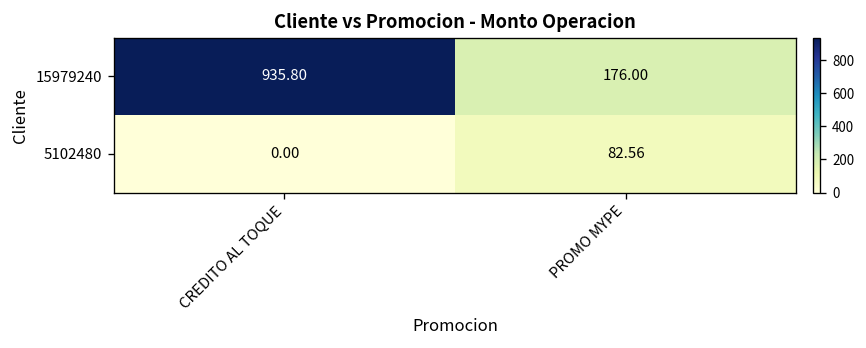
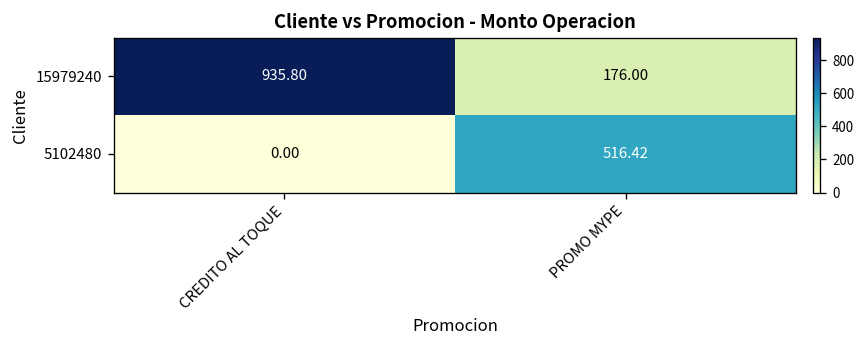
  {
    "15979240": {
      "CREDITO AL TOQUE": 935.80,
      "PROMO MYPE": 176.00
    },
    "5102480": {
      "CREDITO AL TOQUE": 0.00,
-     "PROMO MYPE": 82.56
+     "PROMO MYPE": 516.42
    }
  }
